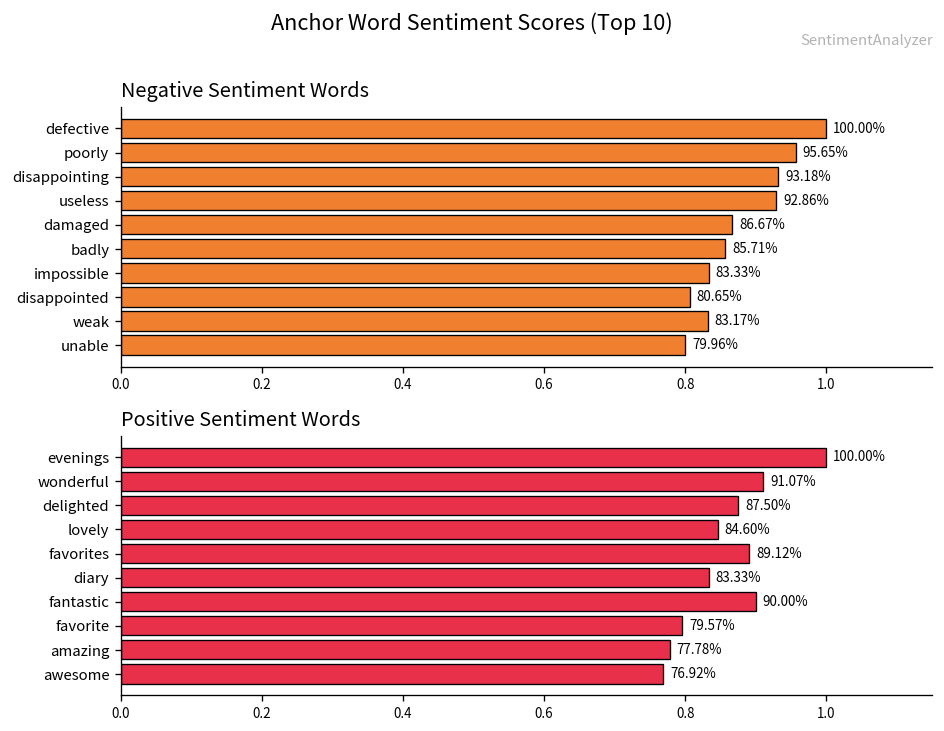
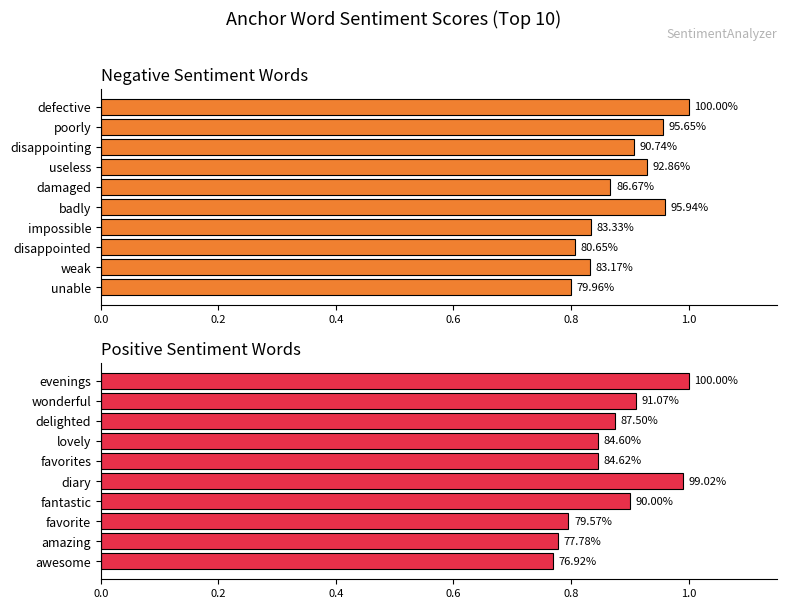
  {
    "Negative Sentiment Words": {
      "defective": "100.00%",
      "poorly": "95.65%",
-     "disappointing": "93.18%",
+     "disappointing": "90.74%",
      "useless": "92.86%",
      "damaged": "86.67%",
-     "badly": "85.71%",
+     "badly": "95.94%",
      "impossible": "83.33%",
      "disappointed": "80.65%",
      "weak": "83.17%",
      "unable": "79.96%"
    },
    "Positive Sentiment Words": {
      "evenings": "100.00%",
      "wonderful": "91.07%",
      "delighted": "87.50%",
      "lovely": "84.60%",
-     "favorites": "89.12%",
-     "diary": "83.33%",
+     "favorites": "84.62%",
+     "diary": "99.02%",
      "fantastic": "90.00%",
      "favorite": "79.57%",
      "amazing": "77.78%",
      "awesome": "76.92%"
    }
  }
